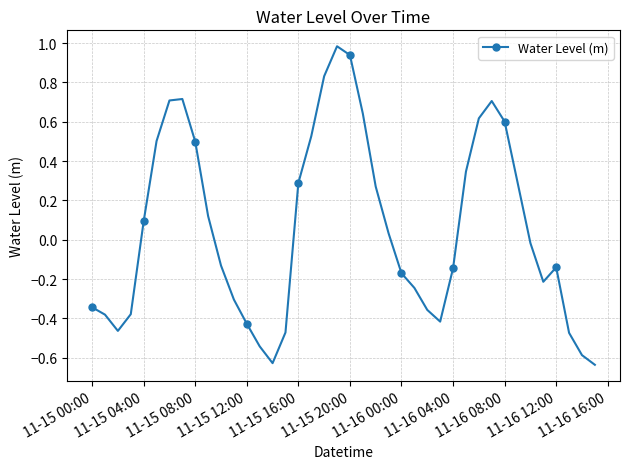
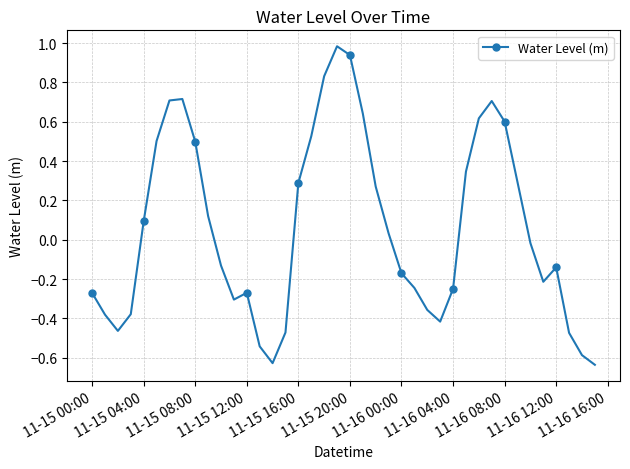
  {
-   "11-15 00:00": -0.34,
+   "11-15 00:00": -0.27,
    "11-15 04:00": 0.09,
    "11-15 08:00": 0.50,
-   "11-15 12:00": -0.43,
+   "11-15 12:00": -0.27,
    "11-15 16:00": 0.29,
    "11-15 20:00": 0.94,
    "11-16 00:00": -0.17,
-   "11-16 04:00": -0.14,
+   "11-16 04:00": -0.25,
    "11-16 08:00": 0.60,
    "11-16 12:00": -0.14
  }
